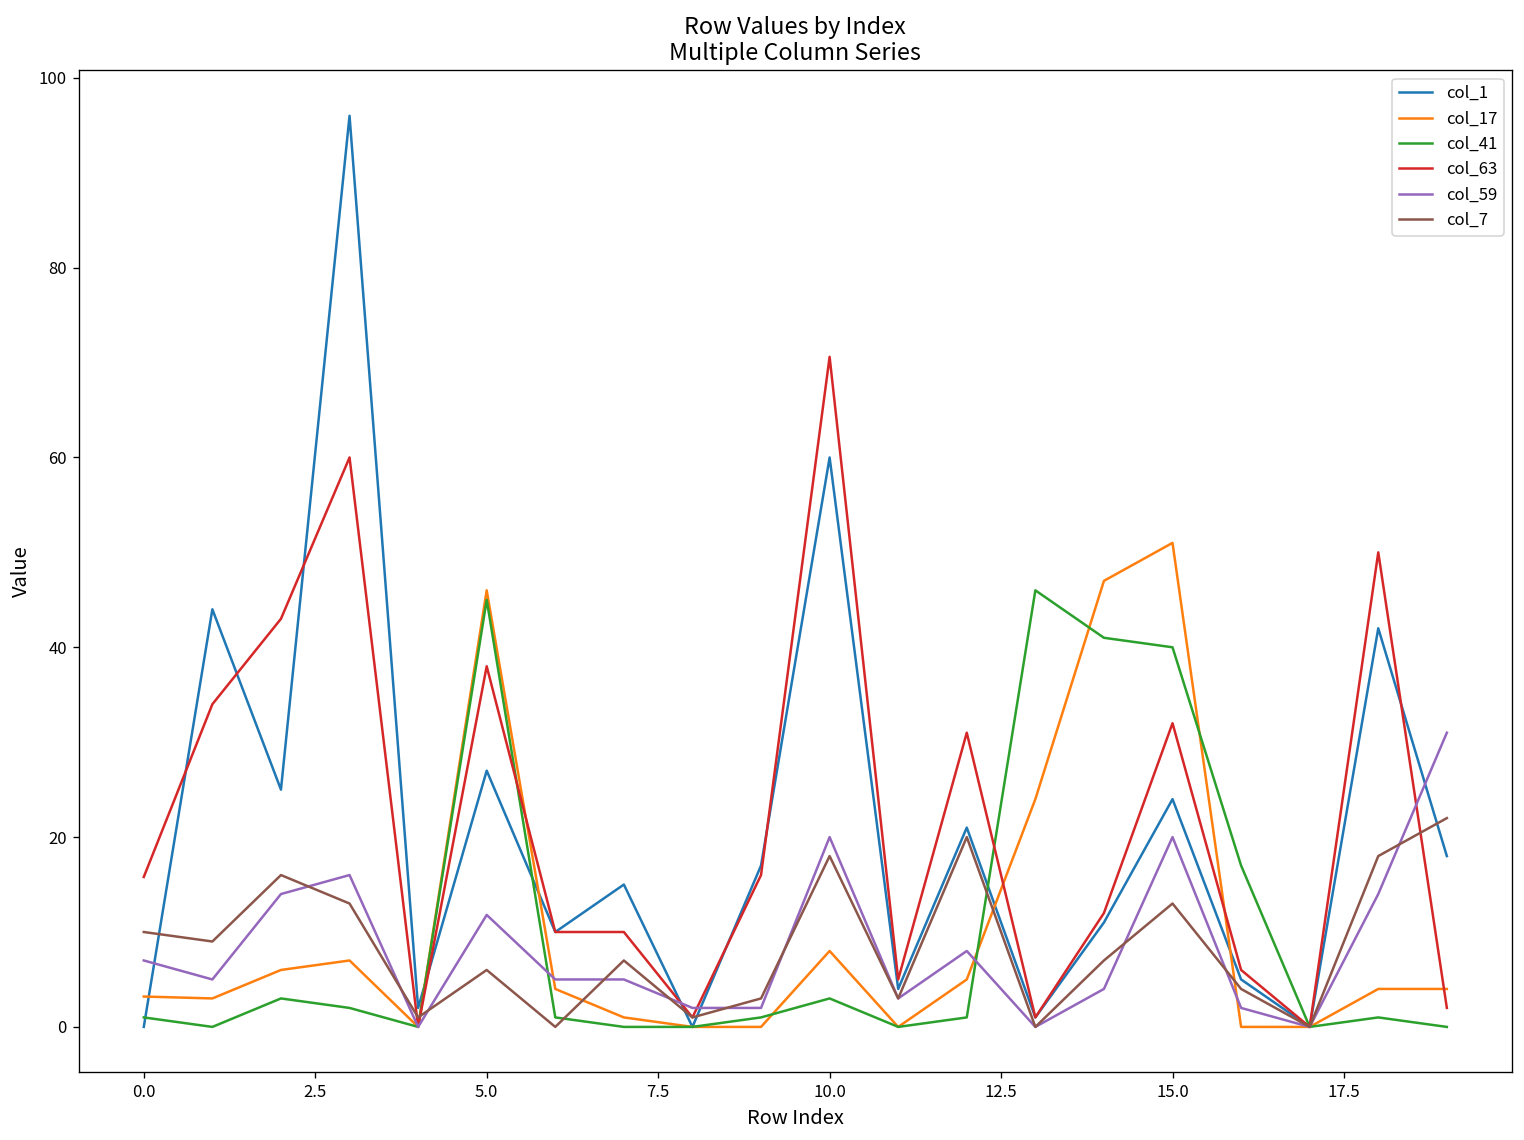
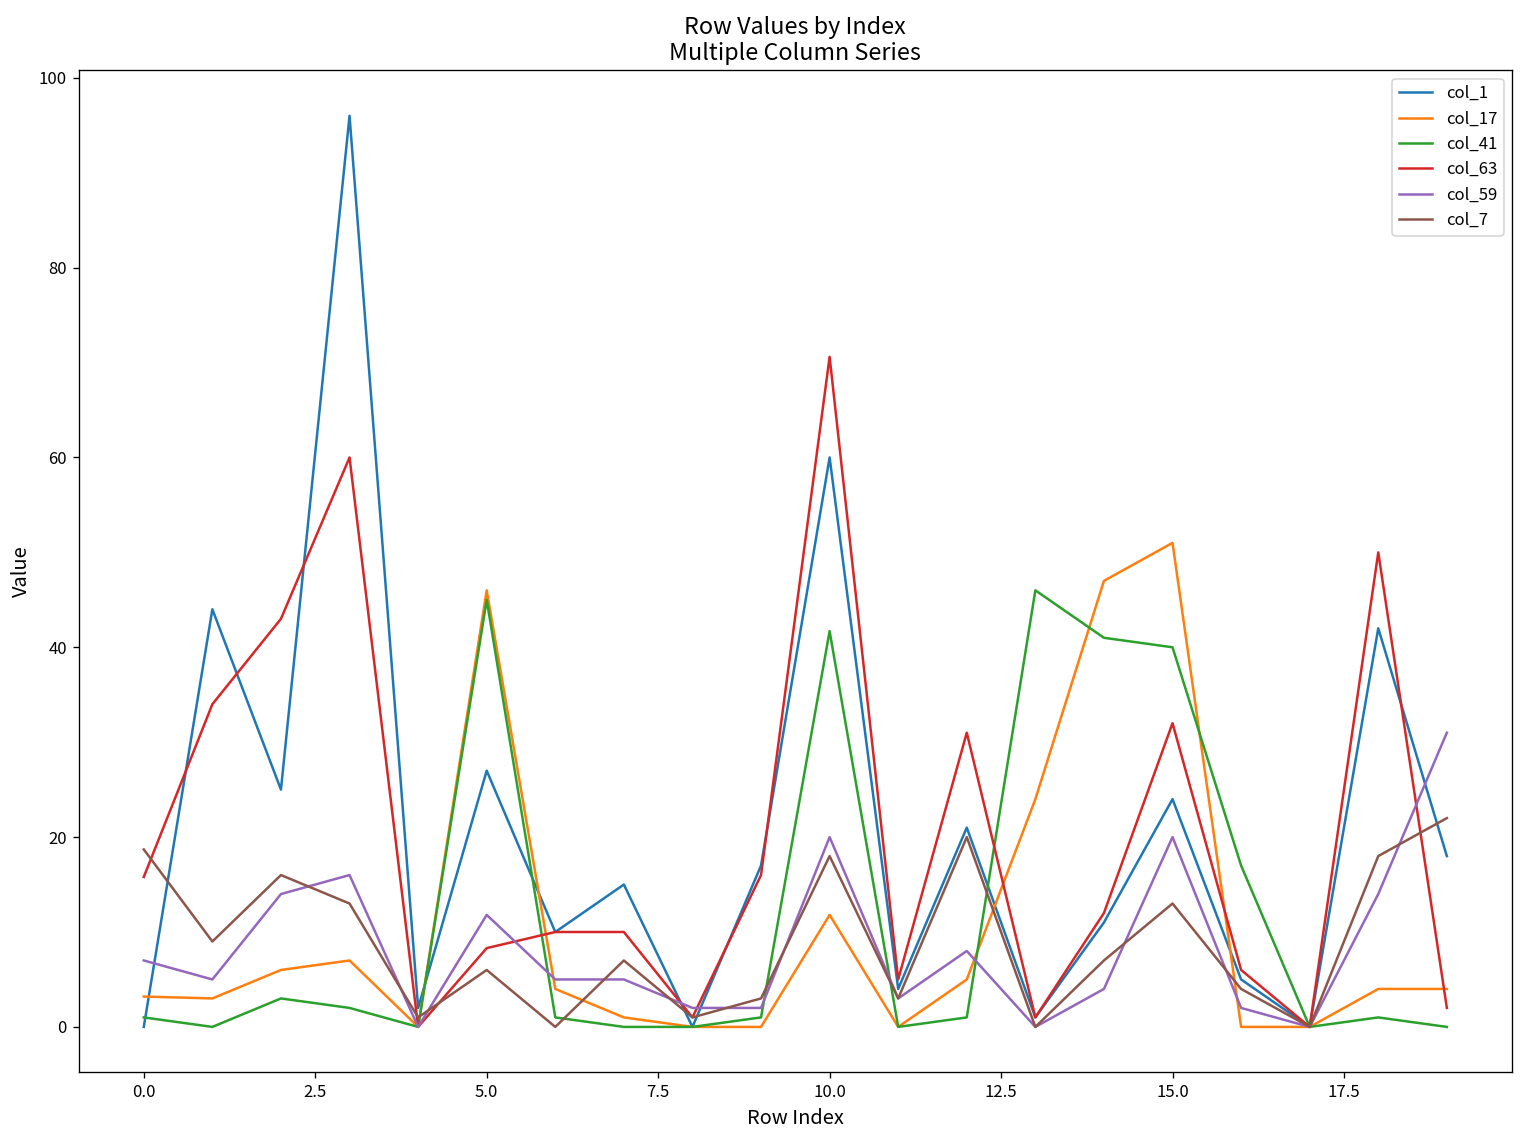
  {
    "col_1": {
      "0.0": 0,
      "5.0": 27,
      "10.0": 60,
      "15.0": 24
    },
    "col_17": {
      "0.0": 3,
      "5.0": 46,
-     "10.0": 8,
+     "10.0": 12,
      "15.0": 51
    },
    "col_41": {
      "0.0": 1,
      "5.0": 45,
-     "10.0": 3,
+     "10.0": 42,
      "15.0": 40
    },
    "col_63": {
      "0.0": 16,
-     "5.0": 38,
+     "5.0": 8,
      "10.0": 71,
      "15.0": 32
    },
    "col_59": {
      "0.0": 7,
      "5.0": 12,
      "10.0": 20,
      "15.0": 20
    },
    "col_7": {
-     "0.0": 10,
+     "0.0": 19,
      "5.0": 6,
      "10.0": 18,
      "15.0": 13
    }
  }
